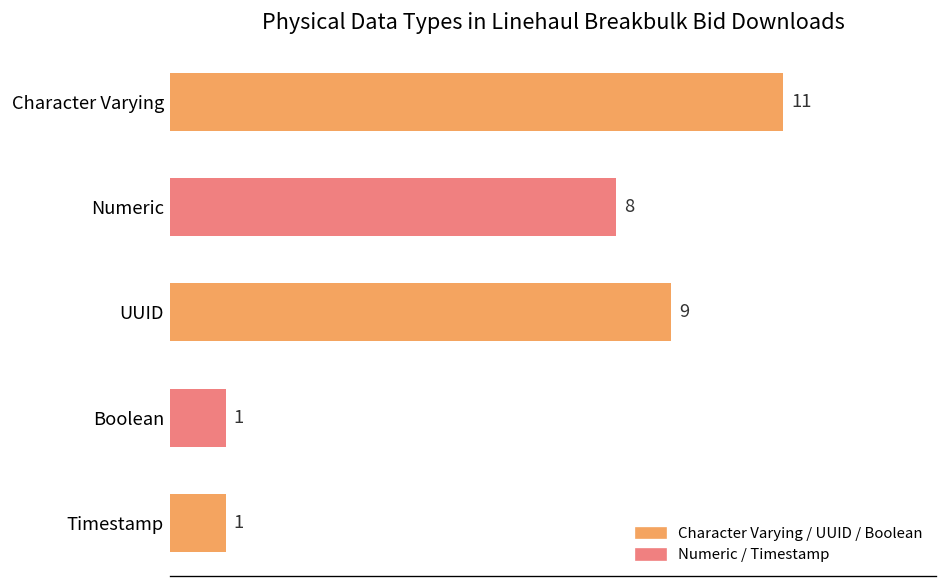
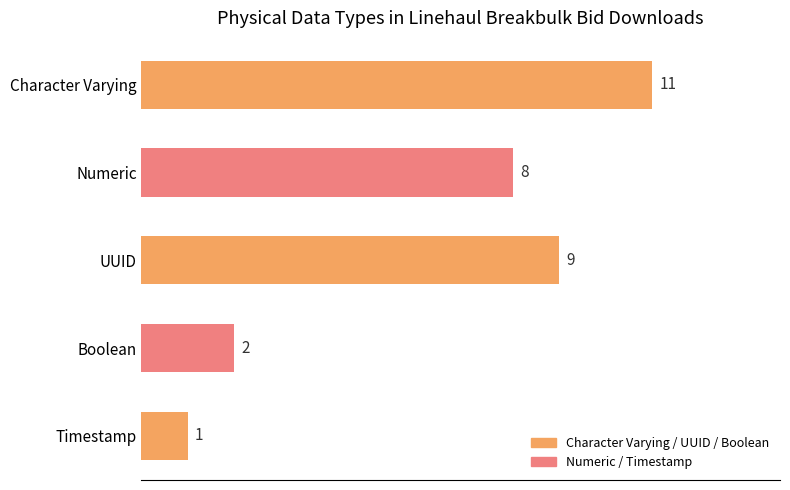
  {
    "Character Varying": 11,
    "Numeric": 8,
    "UUID": 9,
-   "Boolean": 1,
+   "Boolean": 2,
    "Timestamp": 1
  }
